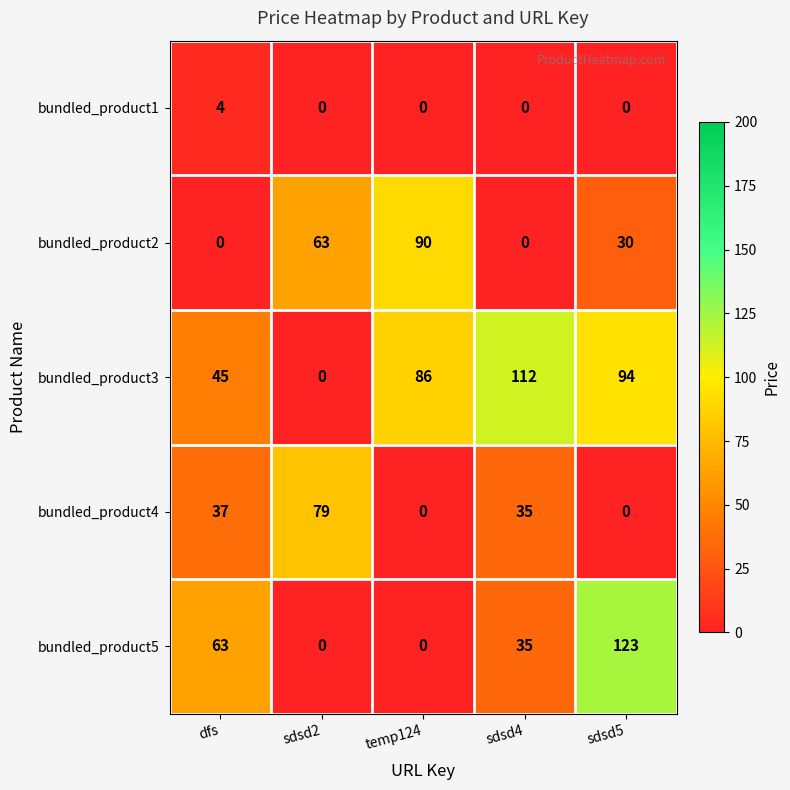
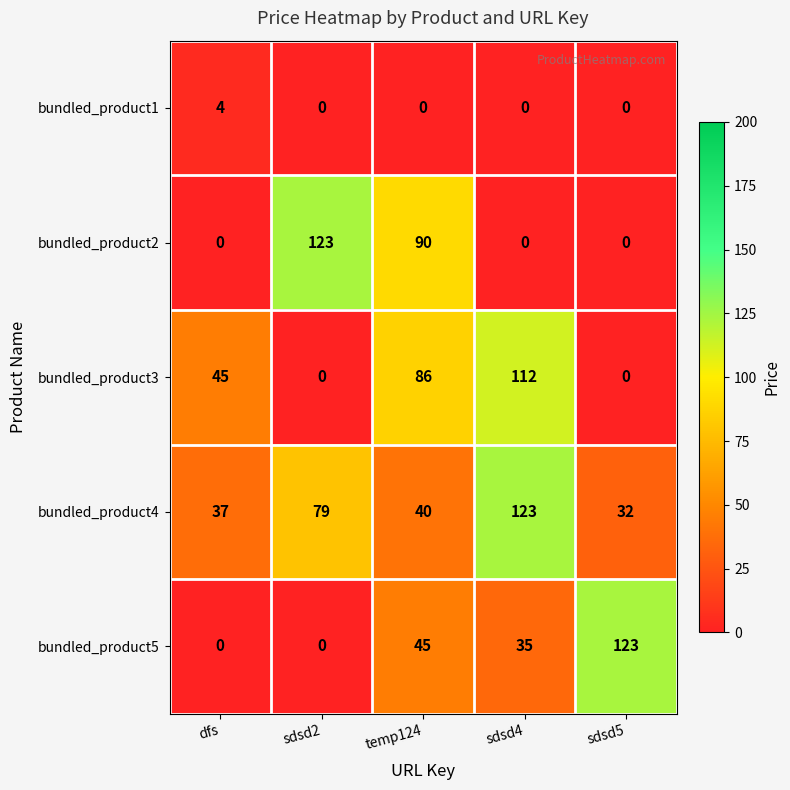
  {
    "bundled_product1": {
      "dfs": 4,
      "sdsd2": 0,
      "temp124": 0,
      "sdsd4": 0
    },
    "bundled_product2": {
      "dfs": 0,
-     "sdsd2": 63,
+     "sdsd2": 123,
      "temp124": 90,
      "sdsd4": 0,
-     "sdsd5": 30
+     "sdsd5": 0
    },
    "bundled_product3": {
      "dfs": 45,
      "sdsd2": 0,
      "temp124": 86,
      "sdsd4": 112,
-     "sdsd5": 94
+     "sdsd5": 0
    },
    "bundled_product4": {
      "dfs": 37,
      "sdsd2": 79,
-     "temp124": 0,
-     "sdsd4": 35,
-     "sdsd5": 0
+     "temp124": 40,
+     "sdsd4": 123,
+     "sdsd5": 32
    },
    "bundled_product5": {
-     "dfs": 63,
+     "dfs": 0,
      "sdsd2": 0,
-     "temp124": 0,
+     "temp124": 45,
      "sdsd4": 35,
      "sdsd5": 123
    }
  }
